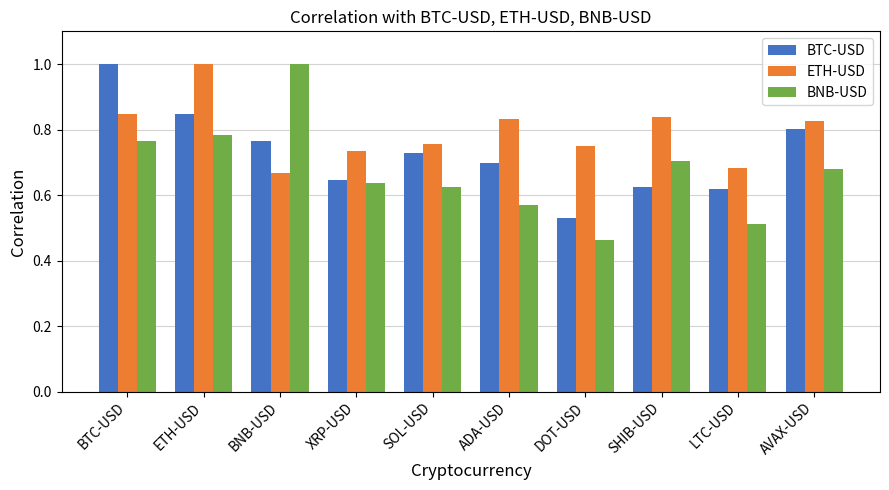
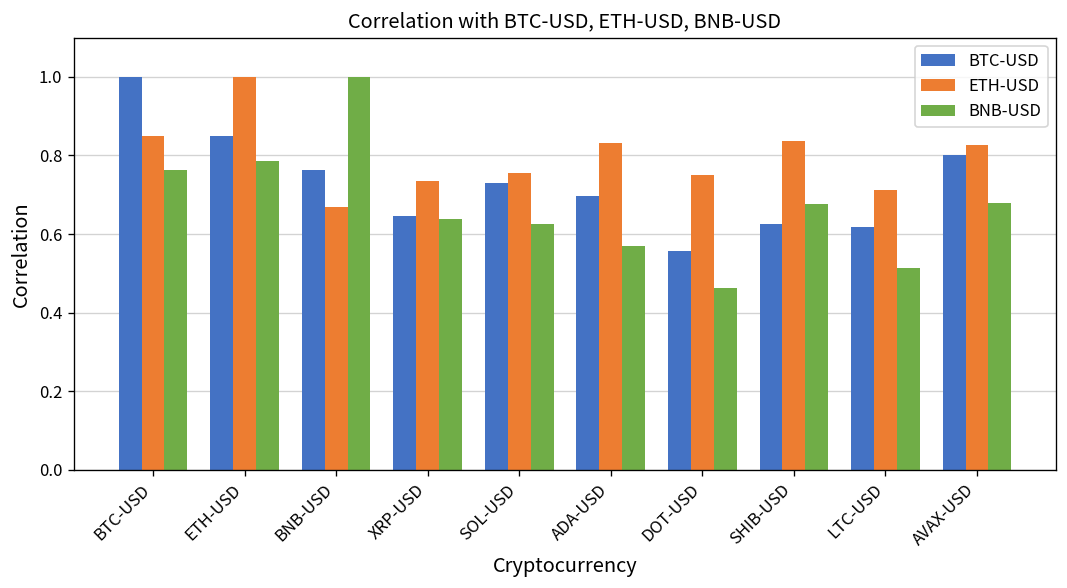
  {
    "BTC-USD": {
      "BTC-USD": 1.00,
      "ETH-USD": 0.85,
      "BNB-USD": 0.76,
      "XRP-USD": 0.65,
      "SOL-USD": 0.73,
      "ADA-USD": 0.70,
-     "DOT-USD": 0.53,
+     "DOT-USD": 0.56,
      "SHIB-USD": 0.62,
      "LTC-USD": 0.62,
      "AVAX-USD": 0.80
    },
    "ETH-USD": {
      "BTC-USD": 0.85,
      "ETH-USD": 1.00,
      "BNB-USD": 0.67,
      "XRP-USD": 0.73,
      "SOL-USD": 0.76,
      "ADA-USD": 0.83,
      "DOT-USD": 0.75,
      "SHIB-USD": 0.84,
-     "LTC-USD": 0.68,
+     "LTC-USD": 0.71,
      "AVAX-USD": 0.83
    },
    "BNB-USD": {
      "BTC-USD": 0.76,
      "ETH-USD": 0.78,
      "BNB-USD": 1.00,
      "XRP-USD": 0.64,
      "SOL-USD": 0.63,
      "ADA-USD": 0.57,
      "DOT-USD": 0.46,
-     "SHIB-USD": 0.71,
+     "SHIB-USD": 0.68,
      "LTC-USD": 0.51,
      "AVAX-USD": 0.68
    }
  }
